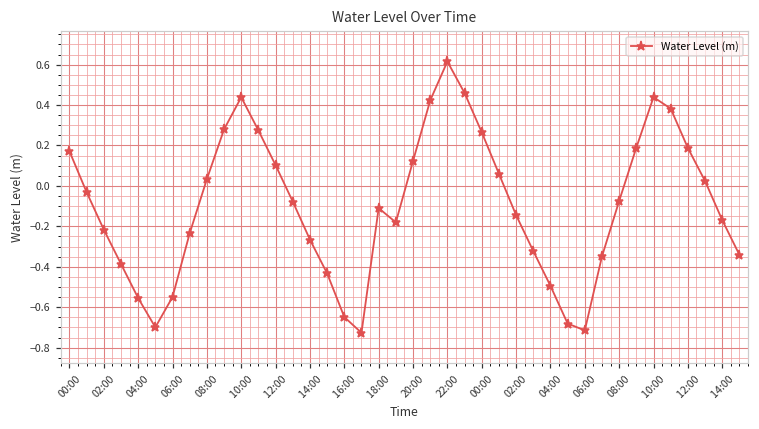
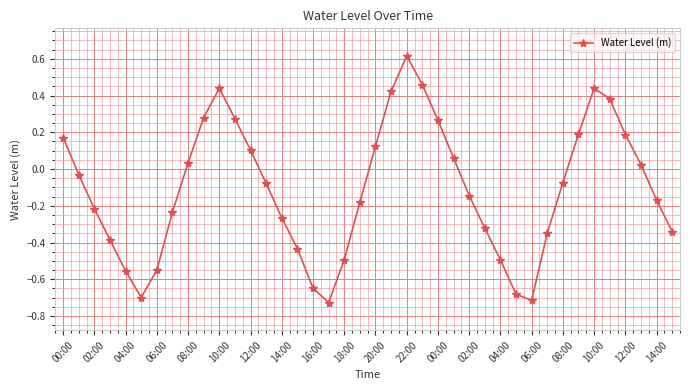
  {
    "16:00": -0.65,
-   "18:00": -0.11,
+   "18:00": -0.49,
    "20:00": 0.12,
    "22:00": 0.62
  }
